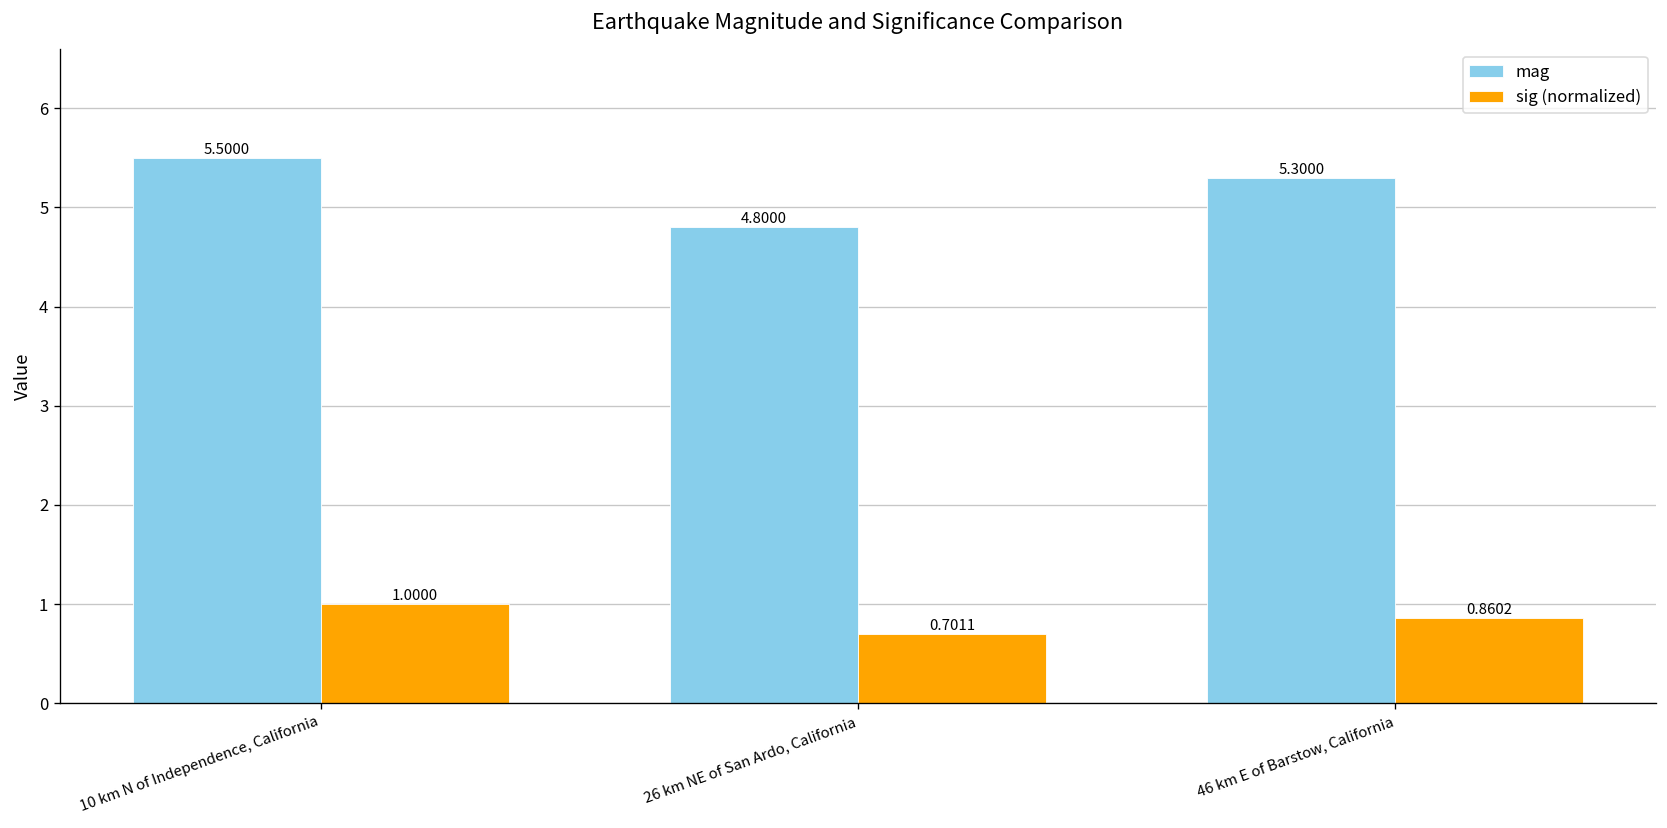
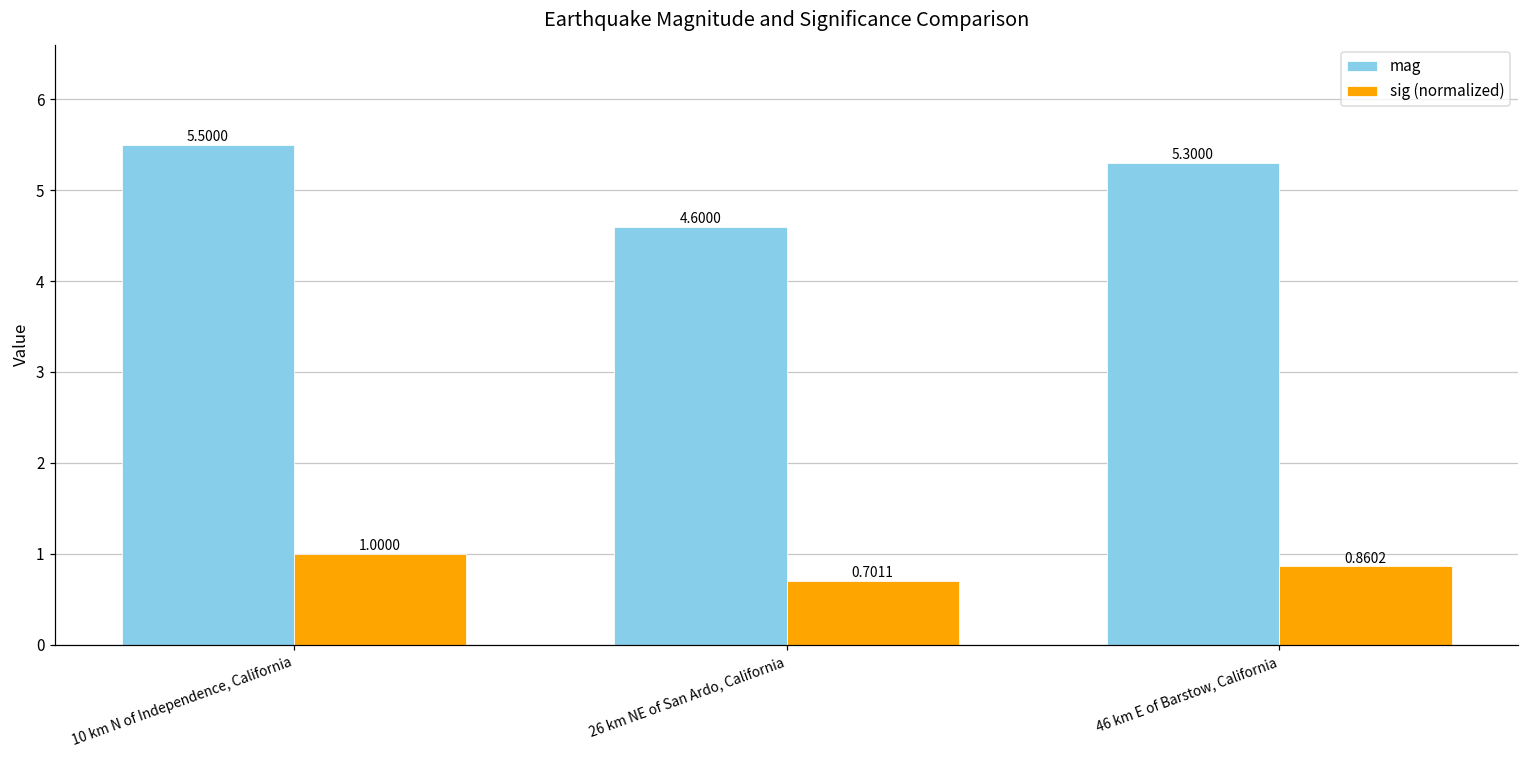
  {
    "mag": {
      "10 km N of Independence, California": 5.5000,
-     "26 km NE of San Ardo, California": 4.8000,
+     "26 km NE of San Ardo, California": 4.6000,
      "46 km E of Barstow, California": 5.3000
    },
    "sig (normalized)": {
      "10 km N of Independence, California": 1.0000,
      "26 km NE of San Ardo, California": 0.7011,
      "46 km E of Barstow, California": 0.8602
    }
  }
